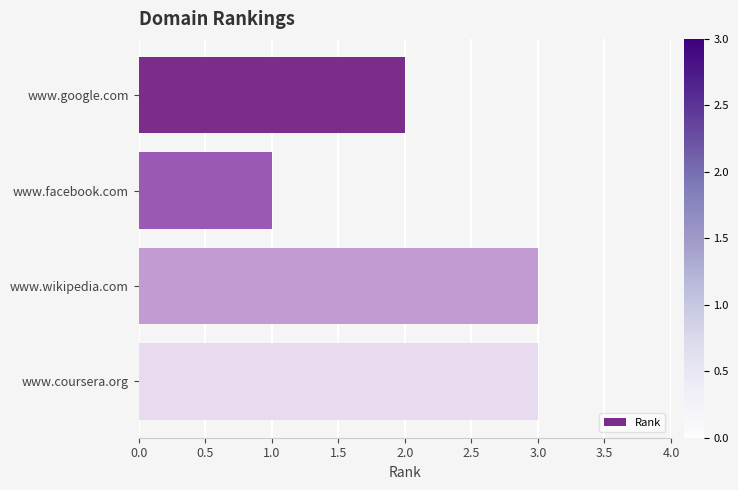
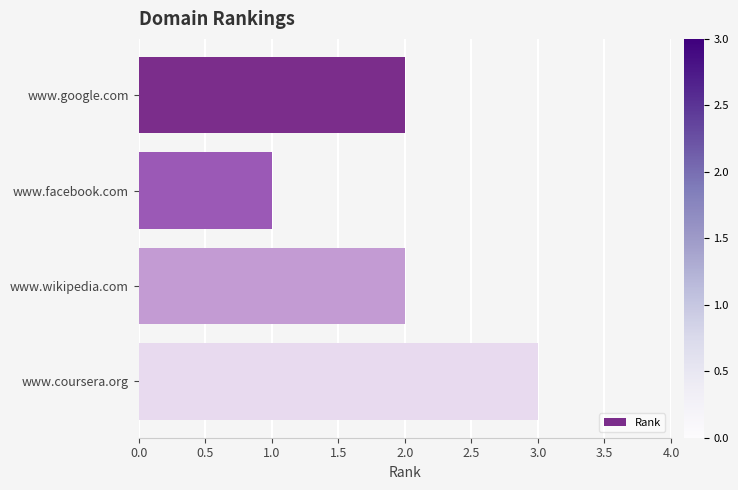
  {
    "www.google.com": 2,
    "www.facebook.com": 1,
-   "www.wikipedia.com": 3,
+   "www.wikipedia.com": 2,
    "www.coursera.org": 3
  }
